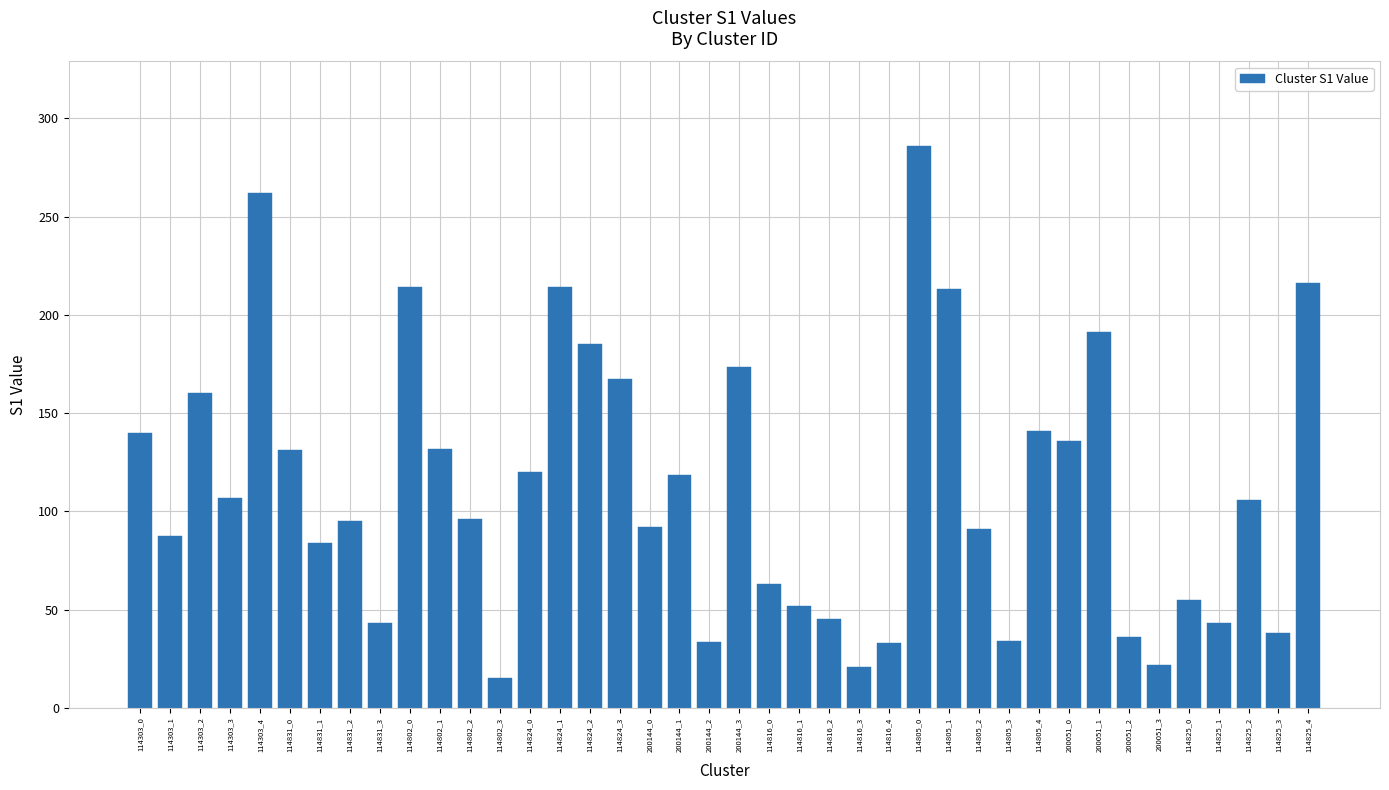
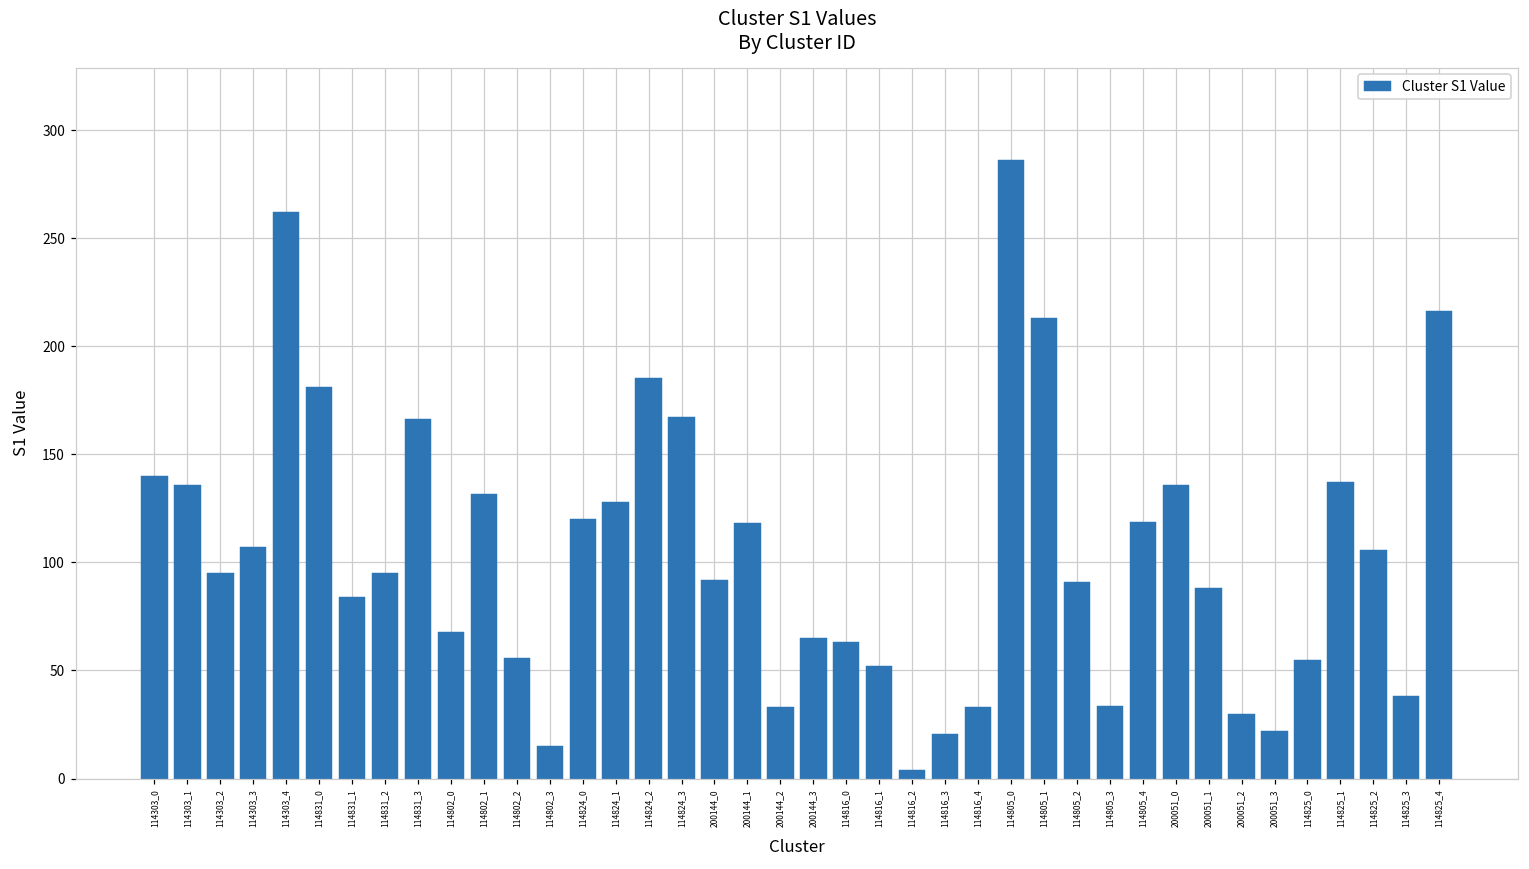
  {
    "114303_0": 140,
-   "114303_1": 88,
-   "114303_2": 160,
+   "114303_1": 136,
+   "114303_2": 95,
    "114303_3": 107,
    "114303_4": 262,
-   "114831_0": 131,
+   "114831_0": 181,
    "114831_1": 84,
    "114831_2": 95,
-   "114831_3": 43,
-   "114802_0": 214,
+   "114831_3": 166,
+   "114802_0": 68,
    "114802_1": 132,
-   "114802_2": 96,
+   "114802_2": 56,
    "114802_3": 15,
    "114824_0": 120,
-   "114824_1": 214,
+   "114824_1": 128,
    "114824_2": 185,
    "114824_3": 167,
    "200144_0": 92,
    "200144_1": 118,
    "200144_2": 33,
-   "200144_3": 173,
+   "200144_3": 65,
    "114816_0": 63,
    "114816_1": 52,
-   "114816_2": 45,
+   "114816_2": 4,
    "114816_3": 21,
    "114816_4": 33,
    "114805_0": 286,
    "114805_1": 213,
    "114805_2": 91,
    "114805_3": 34,
-   "114805_4": 141,
+   "114805_4": 119,
    "200051_0": 136,
-   "200051_1": 191,
-   "200051_2": 36,
+   "200051_1": 88,
+   "200051_2": 30,
    "200051_3": 22,
    "114825_0": 55,
-   "114825_1": 43,
+   "114825_1": 137,
    "114825_2": 106,
    "114825_3": 38,
    "114825_4": 216
  }
